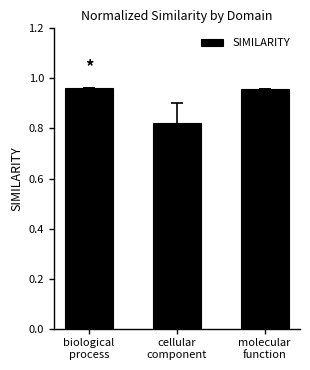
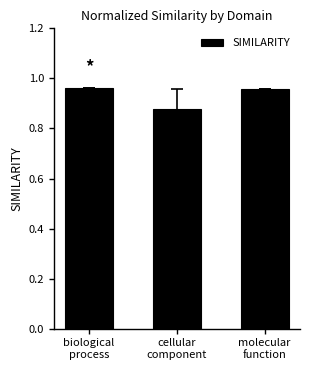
  {
    "SIMILARITY": {
      "biological process": 0.96,
-     "cellular component": 0.82,
+     "cellular component": 0.88,
      "molecular function": 0.96
    }
  }
